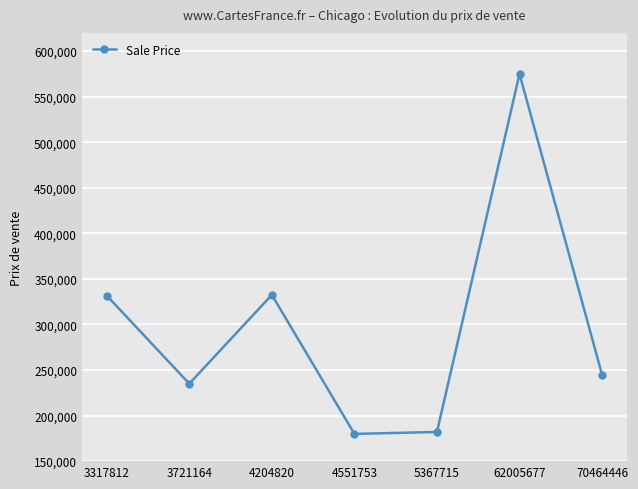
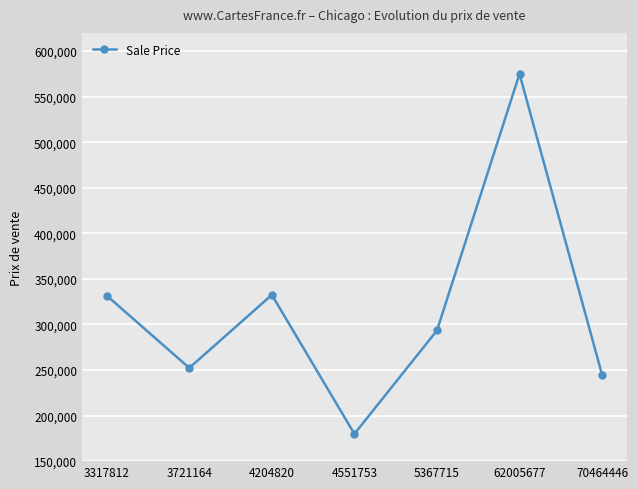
  {
    "3317812": "330,000",
-   "3721164": "240,000",
+   "3721164": "250,000",
    "4204820": "330,000",
    "4551753": "180,000",
-   "5367715": "180,000",
+   "5367715": "290,000",
    "62005677": "580,000",
    "70464446": "240,000"
  }
